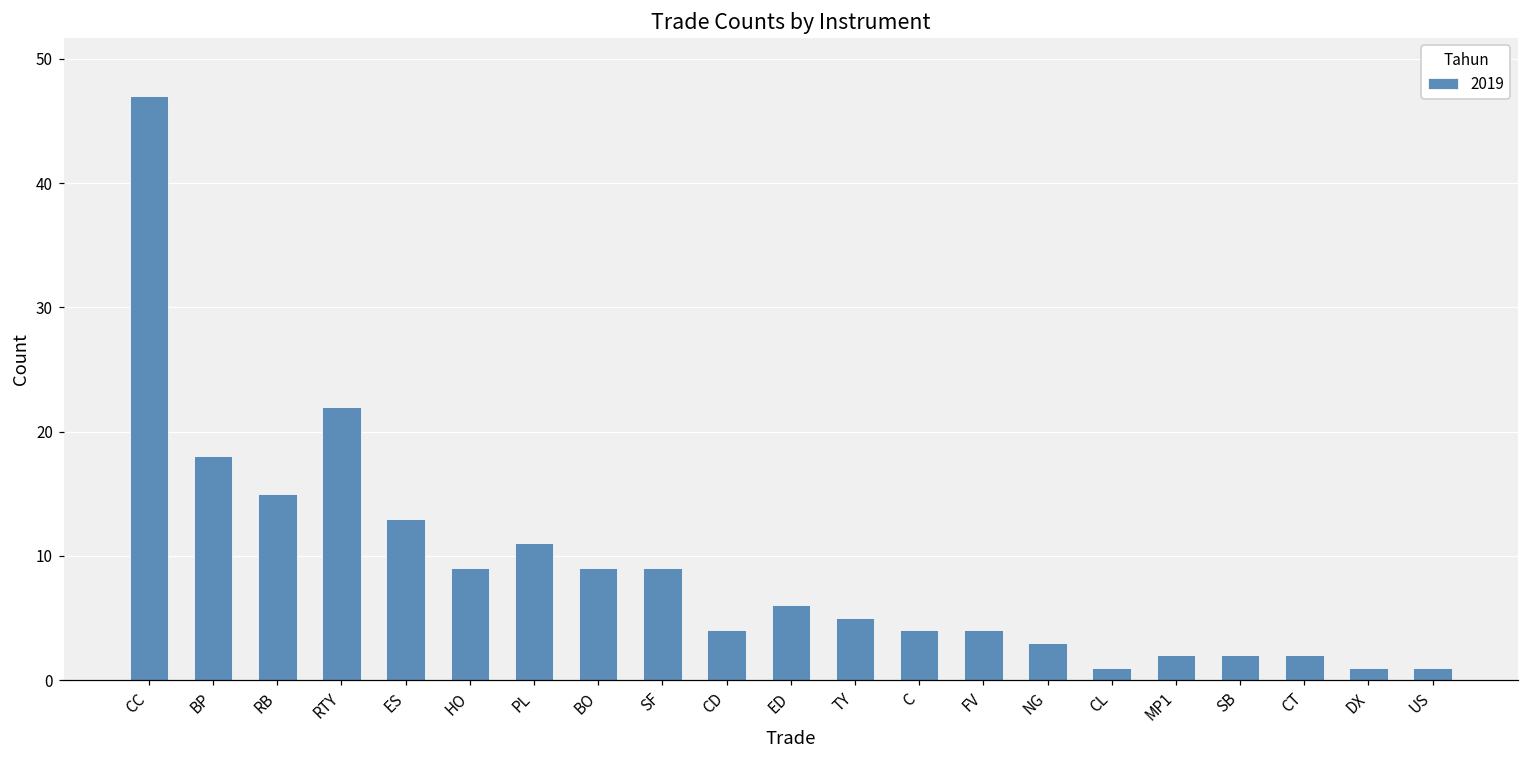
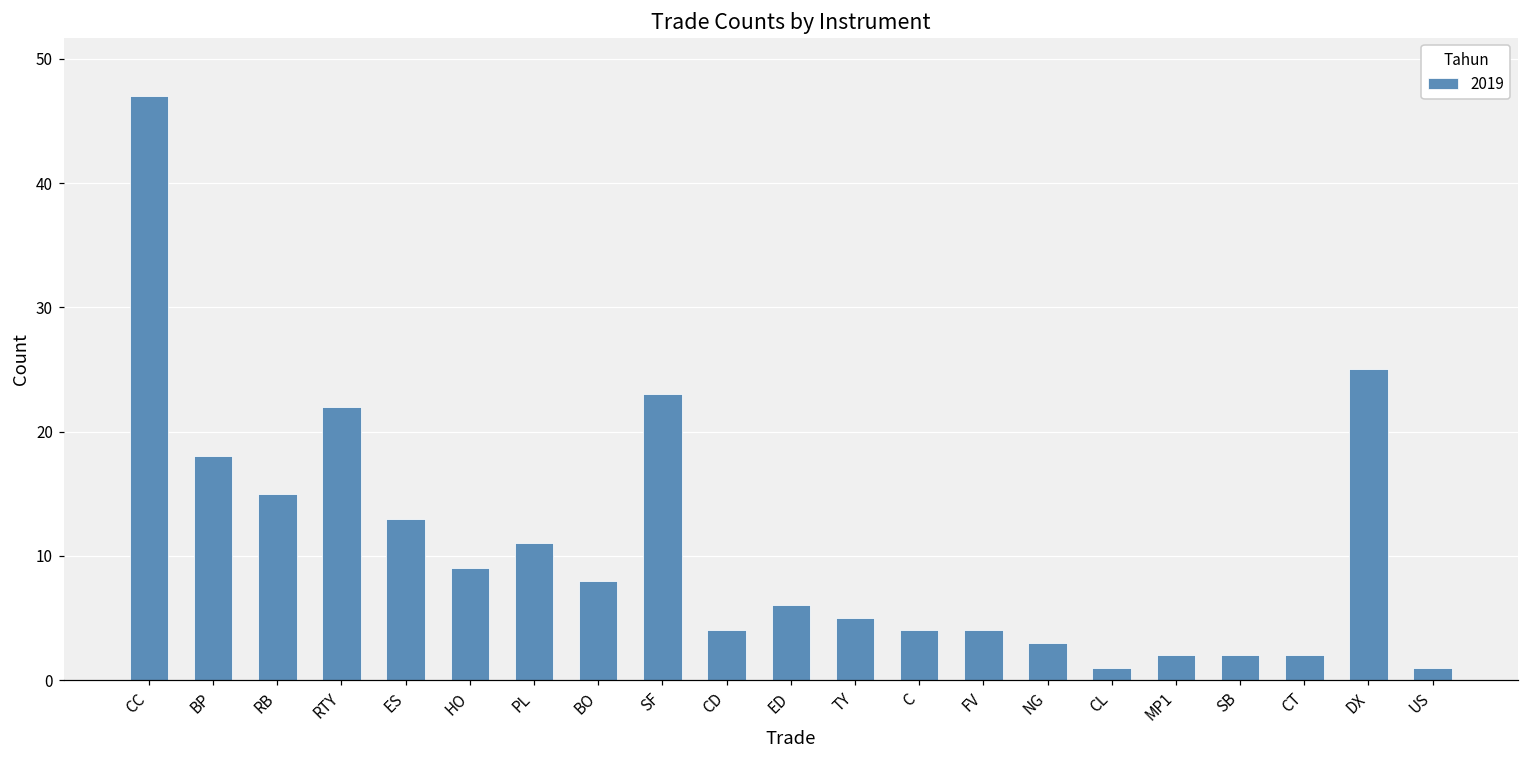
  {
    "CC": 47,
    "BP": 18,
    "RB": 15,
    "RTY": 22,
    "ES": 13,
    "HO": 9,
    "PL": 11,
-   "BO": 9,
-   "SF": 9,
+   "BO": 8,
+   "SF": 23,
    "CD": 4,
    "ED": 6,
    "TY": 5,
    "C": 4,
    "FV": 4,
    "NG": 3,
    "CL": 1,
    "MP1": 2,
    "SB": 2,
    "CT": 2,
-   "DX": 1,
+   "DX": 25,
    "US": 1
  }
